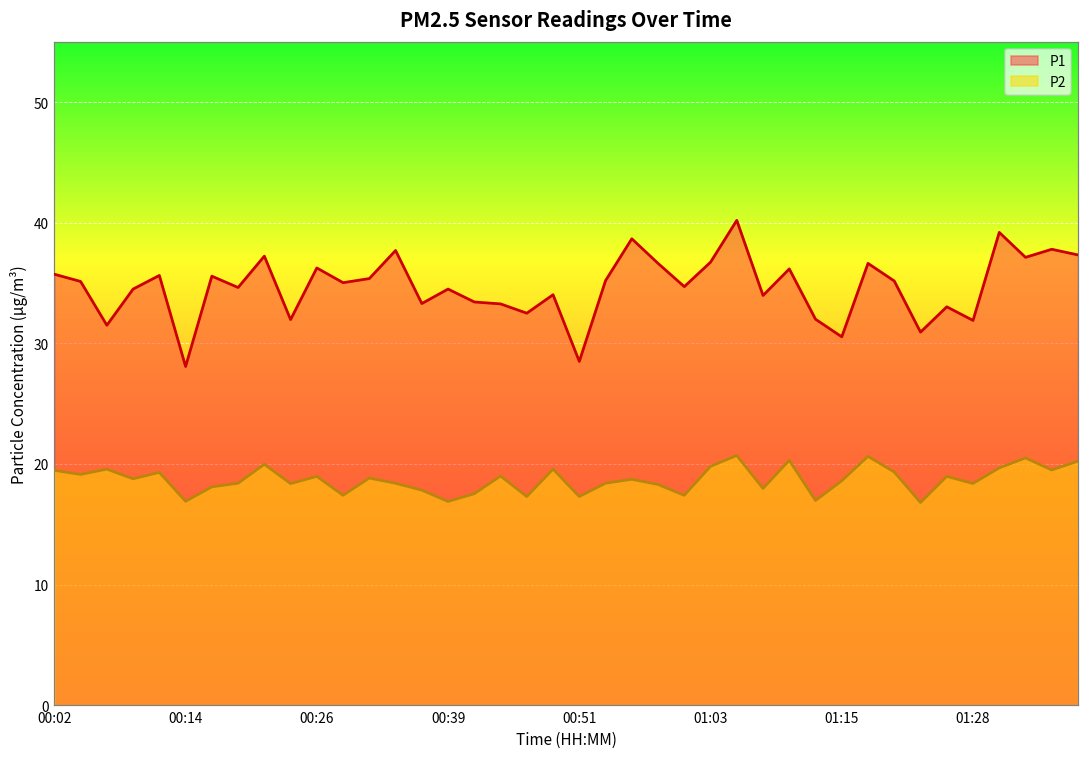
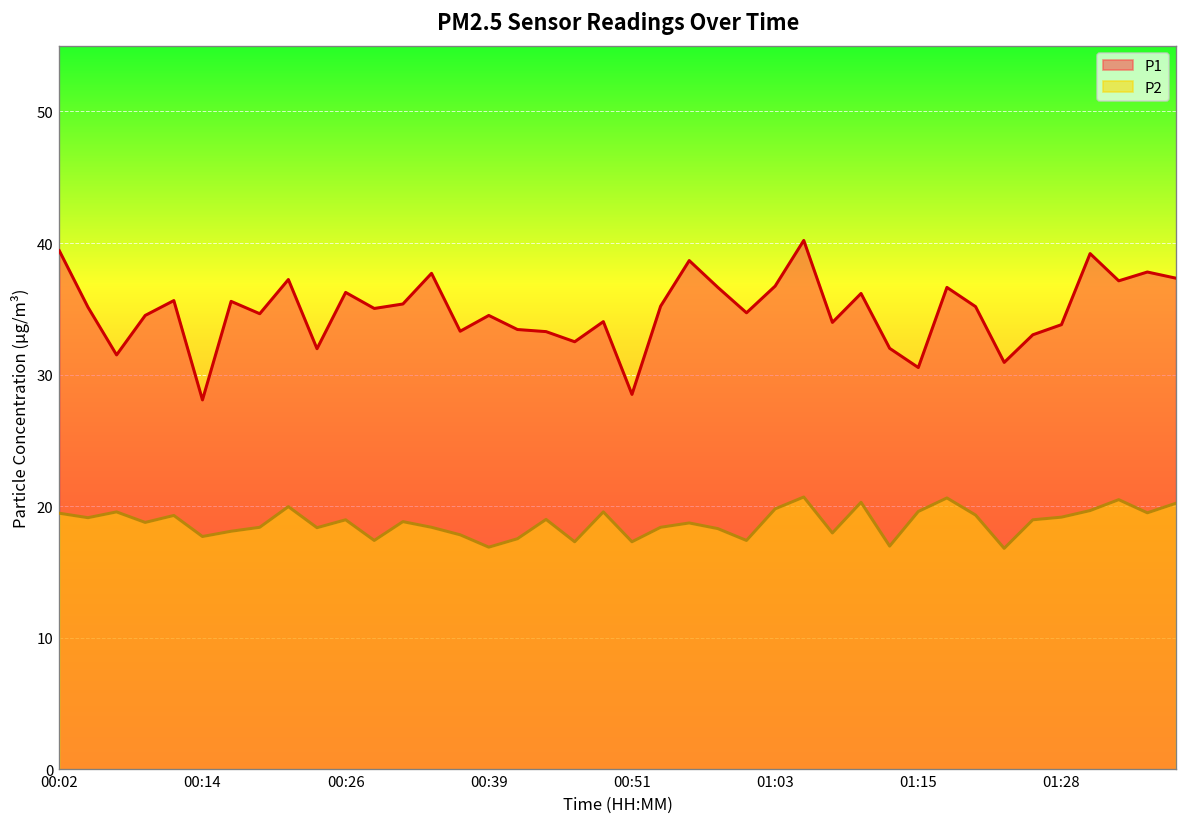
  {
    "P1": {
-     "00:02": 35.7,
+     "00:02": 39.4,
      "00:14": 28.1,
      "00:26": 36.3,
      "00:39": 34.5,
      "00:51": 28.5,
      "01:03": 36.7,
      "01:15": 30.5,
-     "01:28": 31.9
+     "01:28": 33.8
    },
    "P2": {
      "00:02": 19.5,
-     "00:14": 16.9,
+     "00:14": 17.7,
      "00:26": 19.0,
      "00:39": 16.9,
      "00:51": 17.3,
      "01:03": 19.8,
-     "01:15": 18.6,
-     "01:28": 18.4
+     "01:15": 19.6,
+     "01:28": 19.2
    }
  }
